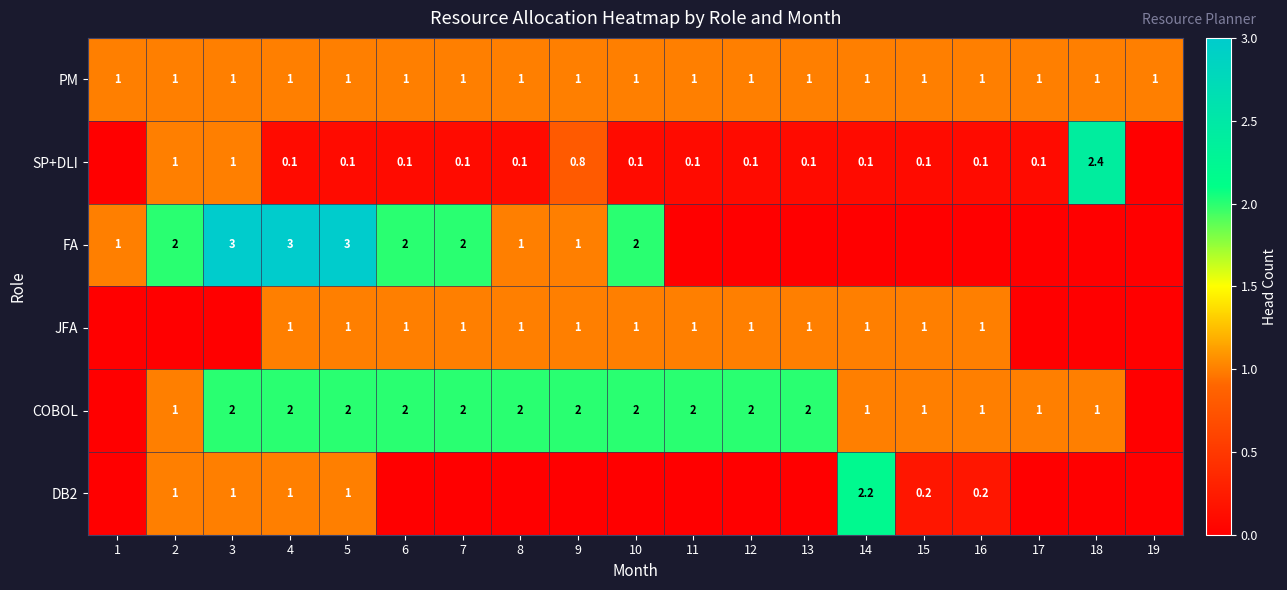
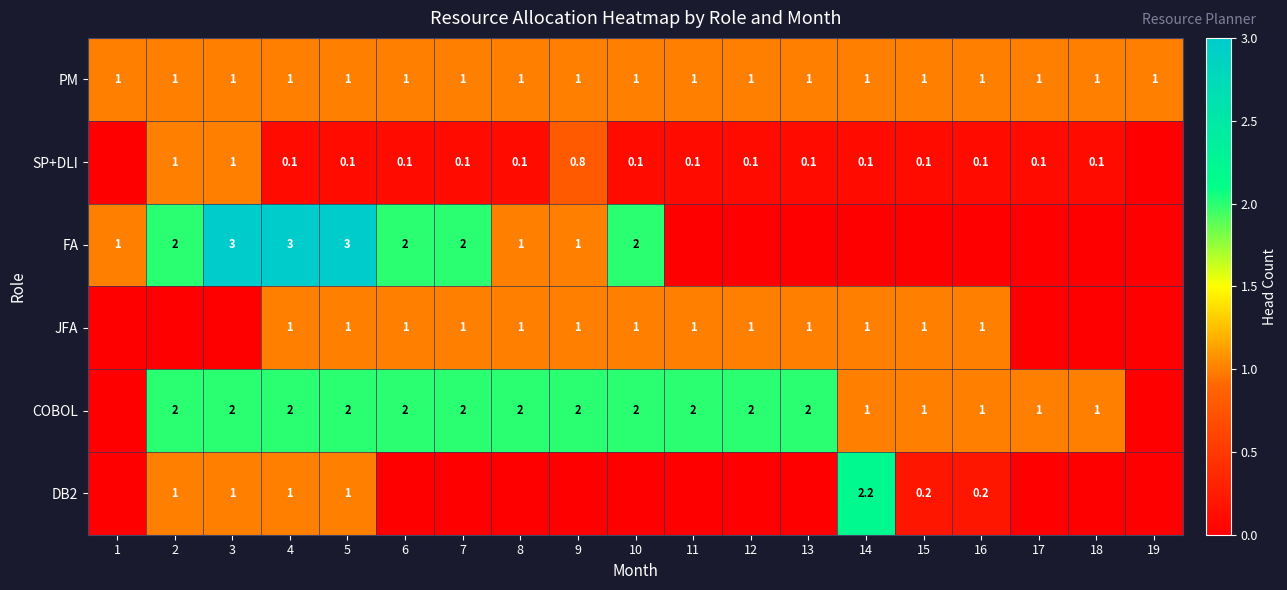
  {
    "PM": {
      "1": 1,
      "2": 1,
      "3": 1,
      "4": 1,
      "5": 1,
      "6": 1,
      "7": 1,
      "8": 1,
      "9": 1,
      "10": 1,
      "11": 1,
      "12": 1,
      "13": 1,
      "14": 1,
      "15": 1,
      "16": 1,
      "17": 1,
      "18": 1,
      "19": 1
    },
    "SP+DLI": {
      "2": 1,
      "3": 1,
      "4": 0.1,
      "5": 0.1,
      "6": 0.1,
      "7": 0.1,
      "8": 0.1,
      "9": 0.8,
      "10": 0.1,
      "11": 0.1,
      "12": 0.1,
      "13": 0.1,
      "14": 0.1,
      "15": 0.1,
      "16": 0.1,
      "17": 0.1,
-     "18": 2.4
+     "18": 0.1
    },
    "FA": {
      "1": 1,
      "2": 2,
      "3": 3,
      "4": 3,
      "5": 3,
      "6": 2,
      "7": 2,
      "8": 1,
      "9": 1,
      "10": 2
    },
    "JFA": {
      "4": 1,
      "5": 1,
      "6": 1,
      "7": 1,
      "8": 1,
      "9": 1,
      "10": 1,
      "11": 1,
      "12": 1,
      "13": 1,
      "14": 1,
      "15": 1,
      "16": 1
    },
    "COBOL": {
-     "2": 1,
+     "2": 2,
      "3": 2,
      "4": 2,
      "5": 2,
      "6": 2,
      "7": 2,
      "8": 2,
      "9": 2,
      "10": 2,
      "11": 2,
      "12": 2,
      "13": 2,
      "14": 1,
      "15": 1,
      "16": 1,
      "17": 1,
      "18": 1
    },
    "DB2": {
      "2": 1,
      "3": 1,
      "4": 1,
      "5": 1,
      "14": 2.2,
      "15": 0.2,
      "16": 0.2
    }
  }
